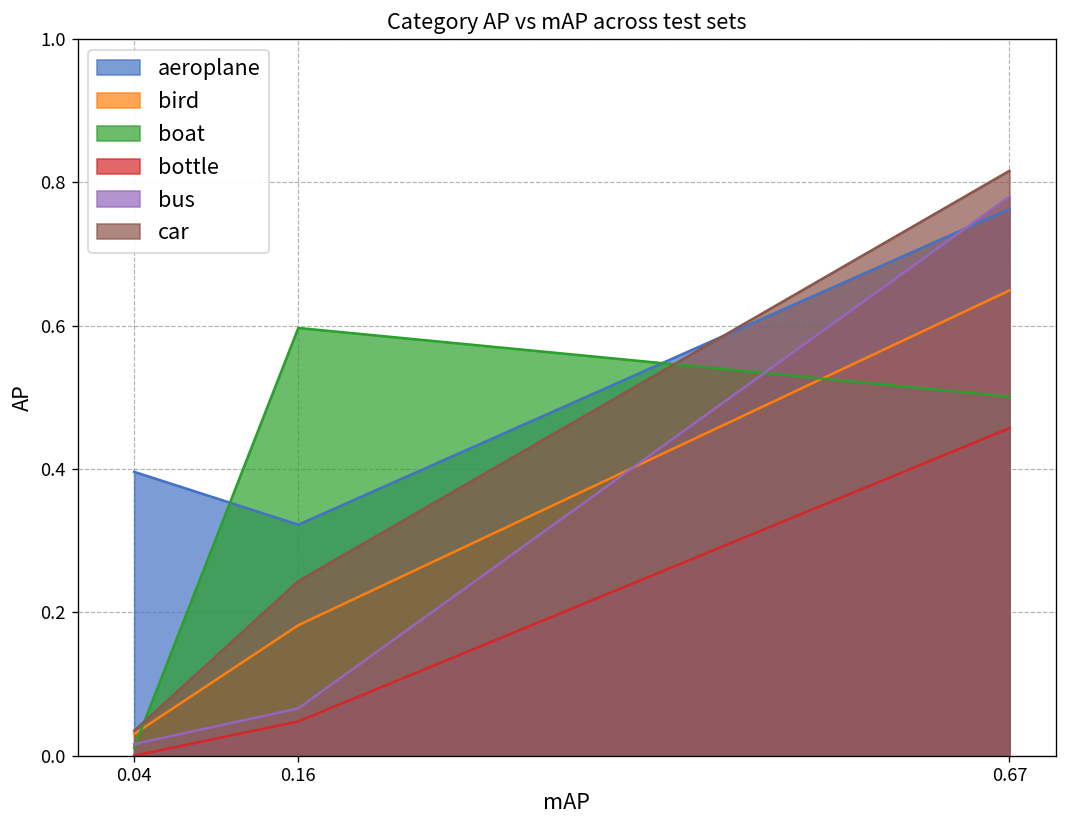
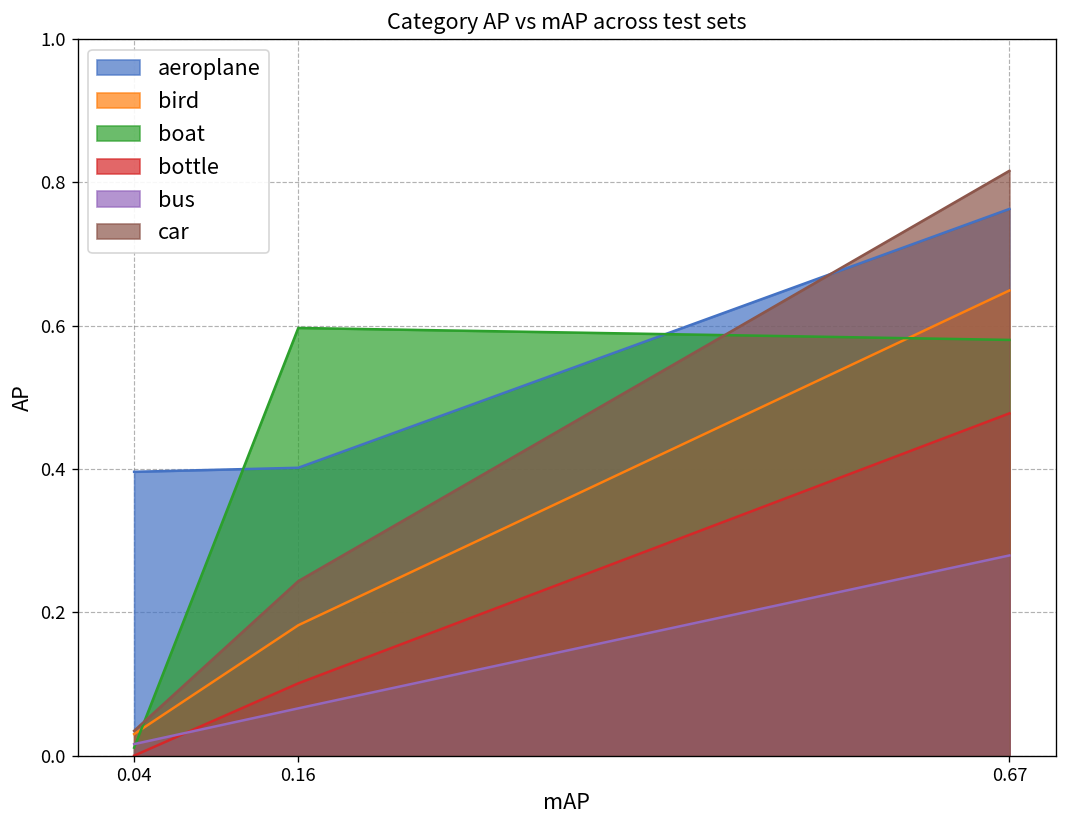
  {
    "aeroplane": {
      "0.04": 0.40,
-     "0.16": 0.32,
+     "0.16": 0.40,
      "0.67": 0.76
    },
    "bird": {
      "0.04": 0.03,
      "0.16": 0.18,
      "0.67": 0.65
    },
    "boat": {
      "0.04": 0.01,
      "0.16": 0.60,
-     "0.67": 0.50
+     "0.67": 0.58
    },
    "bottle": {
      "0.04": 0.00,
-     "0.16": 0.05,
-     "0.67": 0.46
+     "0.16": 0.10,
+     "0.67": 0.48
    },
    "bus": {
      "0.04": 0.02,
      "0.16": 0.07,
-     "0.67": 0.78
+     "0.67": 0.28
    },
    "car": {
      "0.04": 0.03,
      "0.16": 0.24,
      "0.67": 0.82
    }
  }
